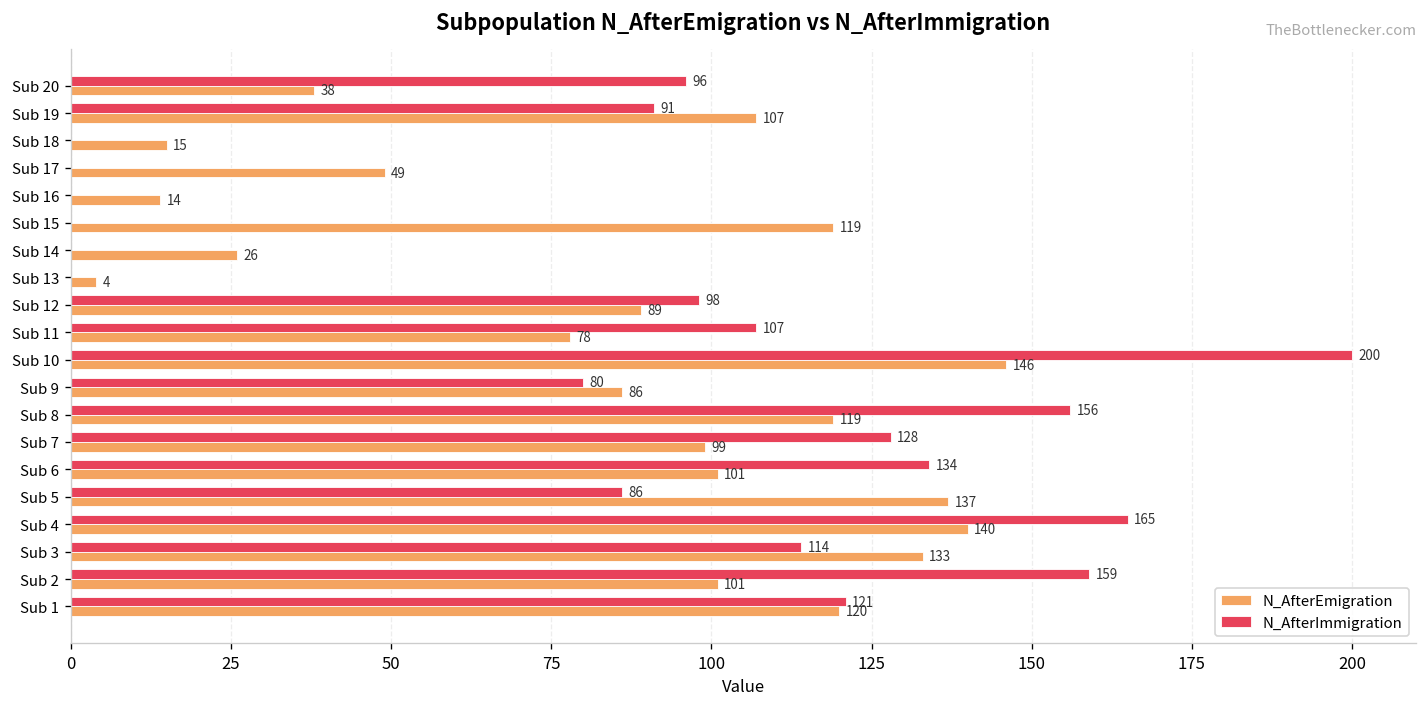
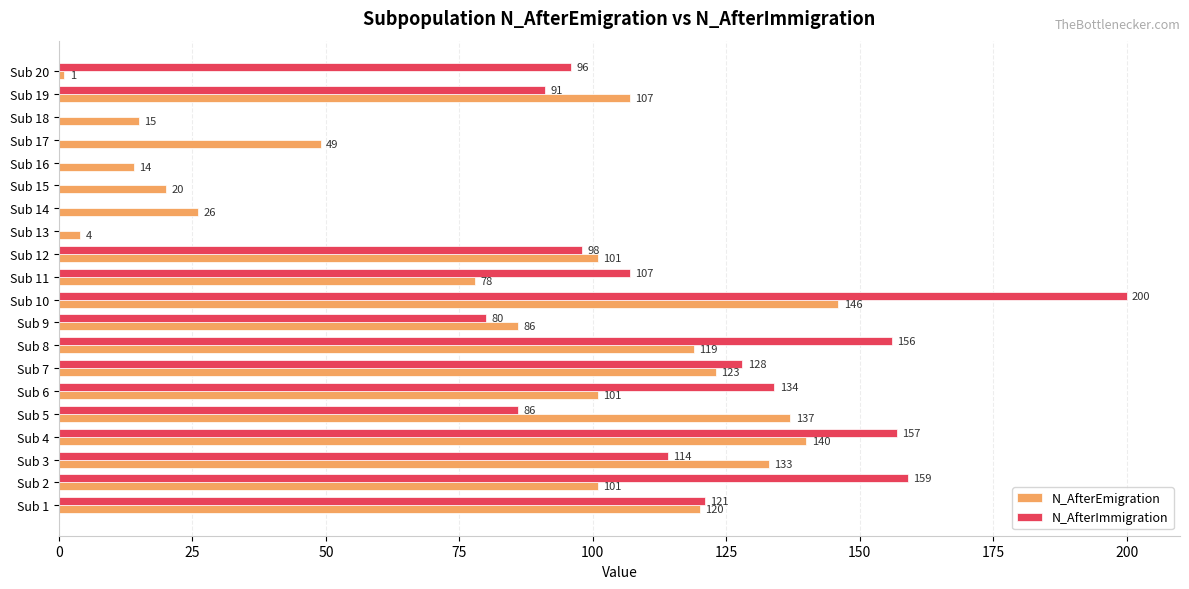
  {
    "N_AfterEmigration": {
-     "Sub 20": 38,
+     "Sub 20": 1,
      "Sub 19": 107,
      "Sub 18": 15,
      "Sub 17": 49,
      "Sub 16": 14,
-     "Sub 15": 119,
+     "Sub 15": 20,
      "Sub 14": 26,
      "Sub 13": 4,
-     "Sub 12": 89,
+     "Sub 12": 101,
      "Sub 11": 78,
      "Sub 10": 146,
      "Sub 9": 86,
      "Sub 8": 119,
-     "Sub 7": 99,
+     "Sub 7": 123,
      "Sub 6": 101,
      "Sub 5": 137,
      "Sub 4": 140,
      "Sub 3": 133,
      "Sub 2": 101,
      "Sub 1": 120
    },
    "N_AfterImmigration": {
      "Sub 20": 96,
      "Sub 19": 91,
      "Sub 12": 98,
      "Sub 11": 107,
      "Sub 10": 200,
      "Sub 9": 80,
      "Sub 8": 156,
      "Sub 7": 128,
      "Sub 6": 134,
      "Sub 5": 86,
-     "Sub 4": 165,
+     "Sub 4": 157,
      "Sub 3": 114,
      "Sub 2": 159,
      "Sub 1": 121
    }
  }
